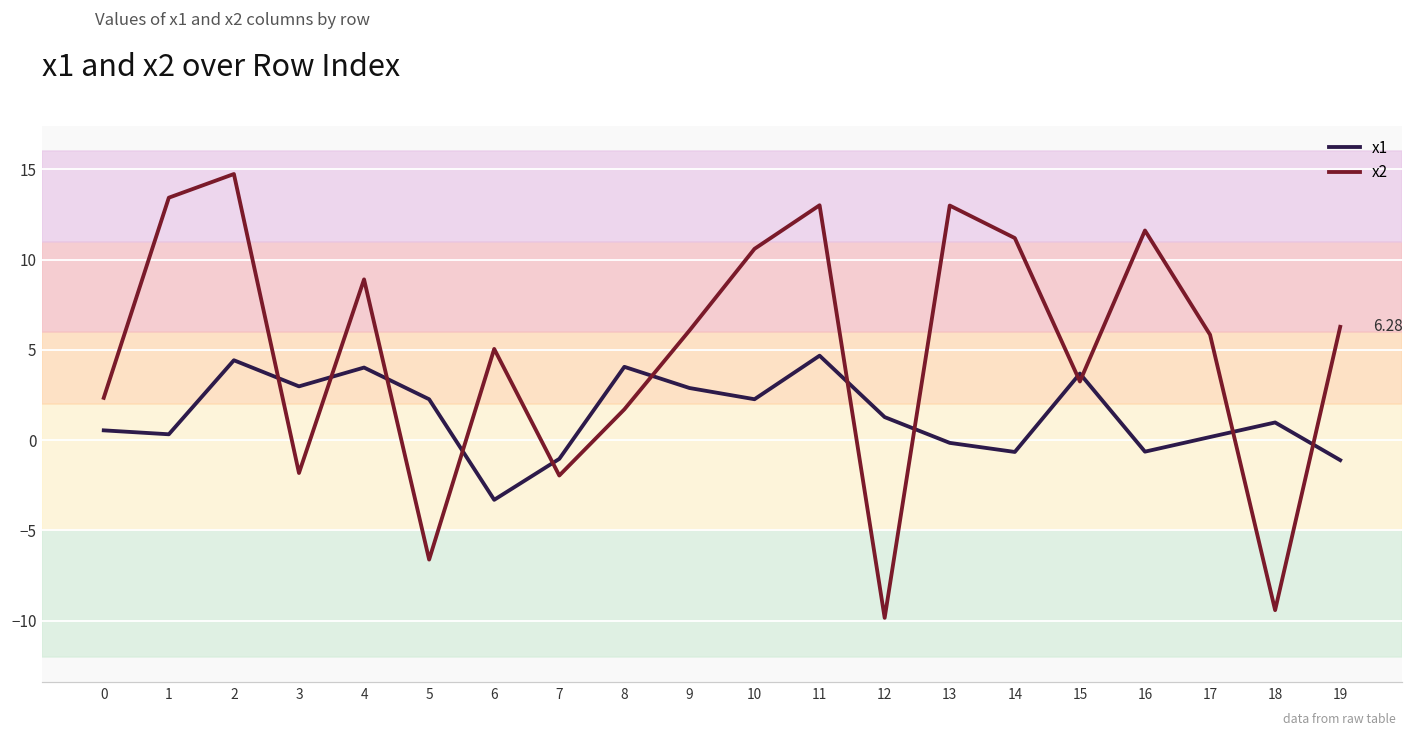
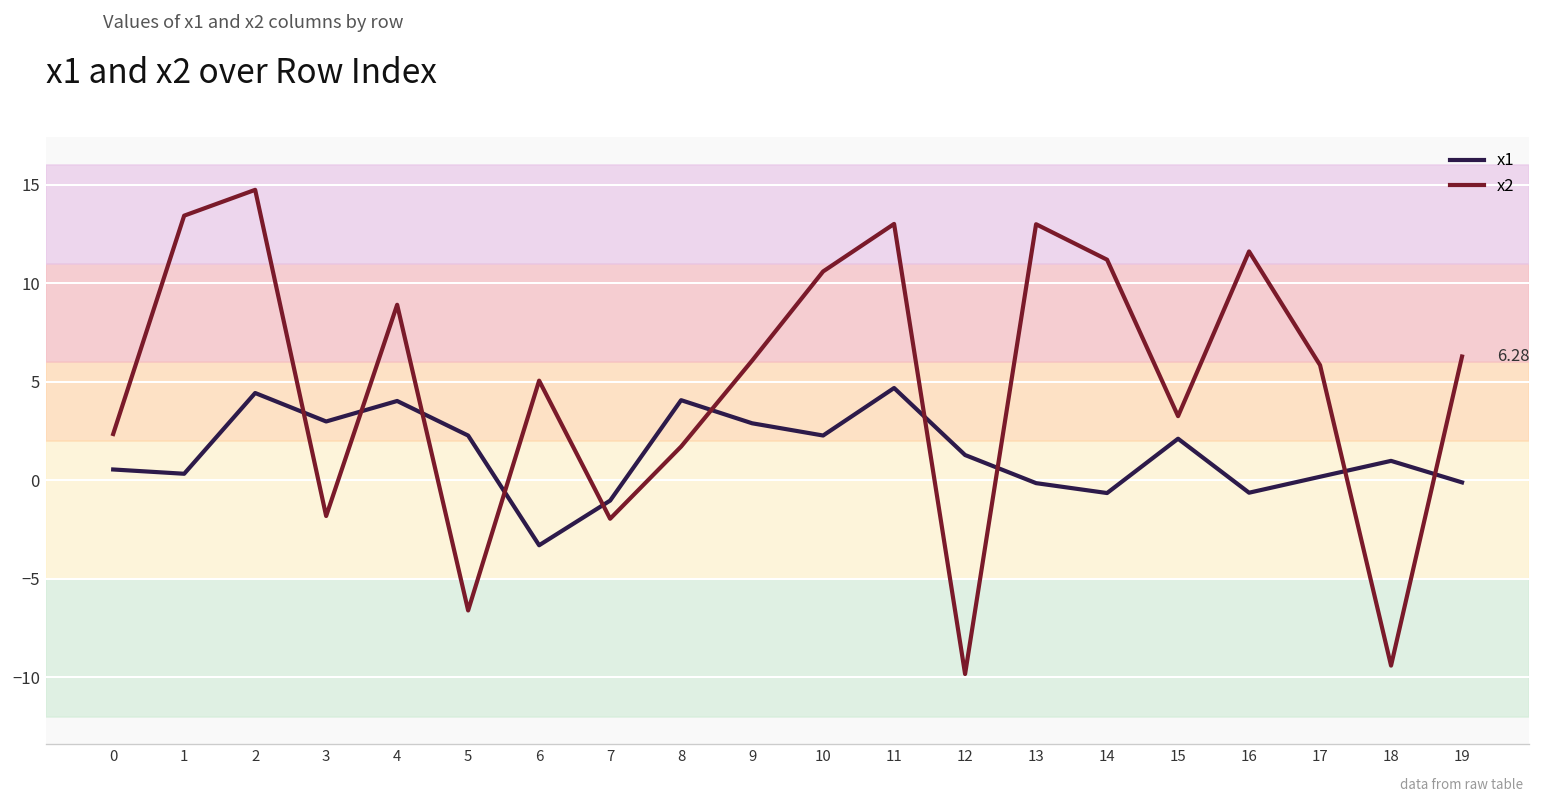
  {
    "x1": {
      "0": 0.5,
      "1": 0.3,
      "2": 4.4,
      "3": 3.0,
      "4": 4.0,
      "5": 2.3,
      "6": -3.3,
      "7": -1.0,
      "8": 4.1,
      "9": 2.9,
      "10": 2.3,
      "11": 4.7,
      "12": 1.3,
      "13": -0.1,
      "14": -0.7,
-     "15": 3.7,
+     "15": 2.1,
      "16": -0.6,
      "17": 0.2,
      "18": 1.0,
-     "19": -1.1
+     "19": -0.1
    },
    "x2": {
      "0": 2.3,
      "1": 13.4,
      "2": 14.7,
      "3": -1.8,
      "4": 8.9,
      "5": -6.6,
      "6": 5.1,
      "7": -2.0,
      "8": 1.7,
      "9": 6.1,
      "10": 10.6,
      "11": 13.0,
      "12": -9.8,
      "13": 13.0,
      "14": 11.2,
      "15": 3.3,
      "16": 11.6,
      "17": 5.8,
      "18": -9.4,
      "19": 6.3
    }
  }
